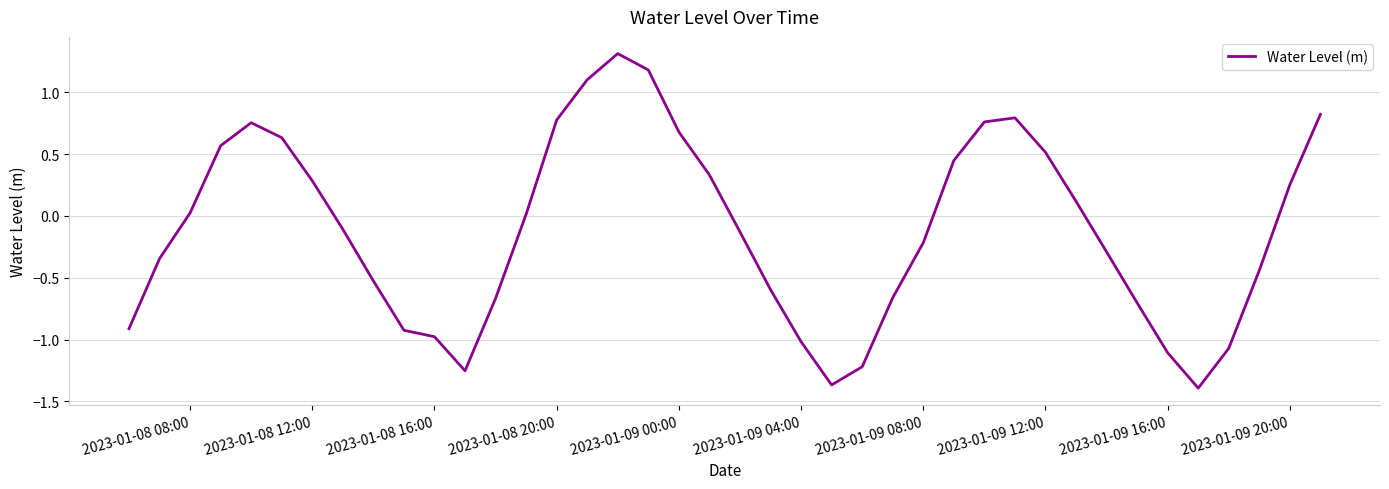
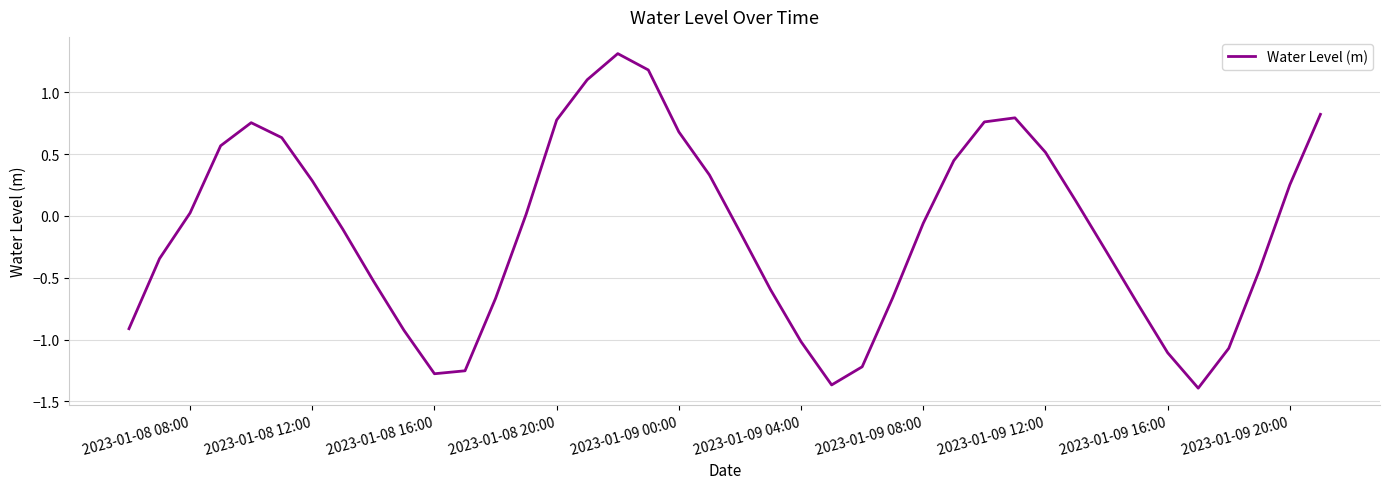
  {
    "2023-01-08 08:00": 0.02,
    "2023-01-08 12:00": 0.28,
-   "2023-01-08 16:00": -0.98,
+   "2023-01-08 16:00": -1.28,
    "2023-01-08 20:00": 0.77,
    "2023-01-09 00:00": 0.68,
    "2023-01-09 04:00": -1.02,
-   "2023-01-09 08:00": -0.22,
+   "2023-01-09 08:00": -0.06,
    "2023-01-09 12:00": 0.51,
    "2023-01-09 16:00": -1.11,
    "2023-01-09 20:00": 0.25
  }
